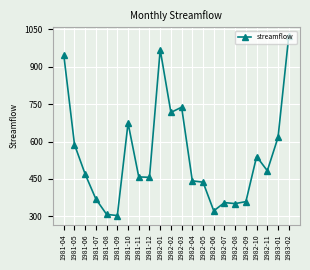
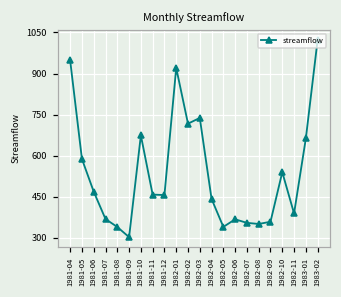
  {
    "1981-04": 950,
    "1981-05": 590,
    "1981-06": 470,
    "1981-07": 370,
-   "1981-08": 310,
+   "1981-08": 340,
    "1981-09": 300,
    "1981-10": 670,
    "1981-11": 460,
    "1981-12": 460,
-   "1982-01": 970,
+   "1982-01": 920,
    "1982-02": 720,
    "1982-03": 740,
    "1982-04": 440,
-   "1982-05": 440,
-   "1982-06": 320,
+   "1982-05": 340,
+   "1982-06": 370,
    "1982-07": 360,
    "1982-08": 350,
    "1982-09": 360,
    "1982-10": 540,
-   "1982-11": 480,
-   "1983-01": 620
+   "1982-11": 390,
+   "1983-01": 660
  }
